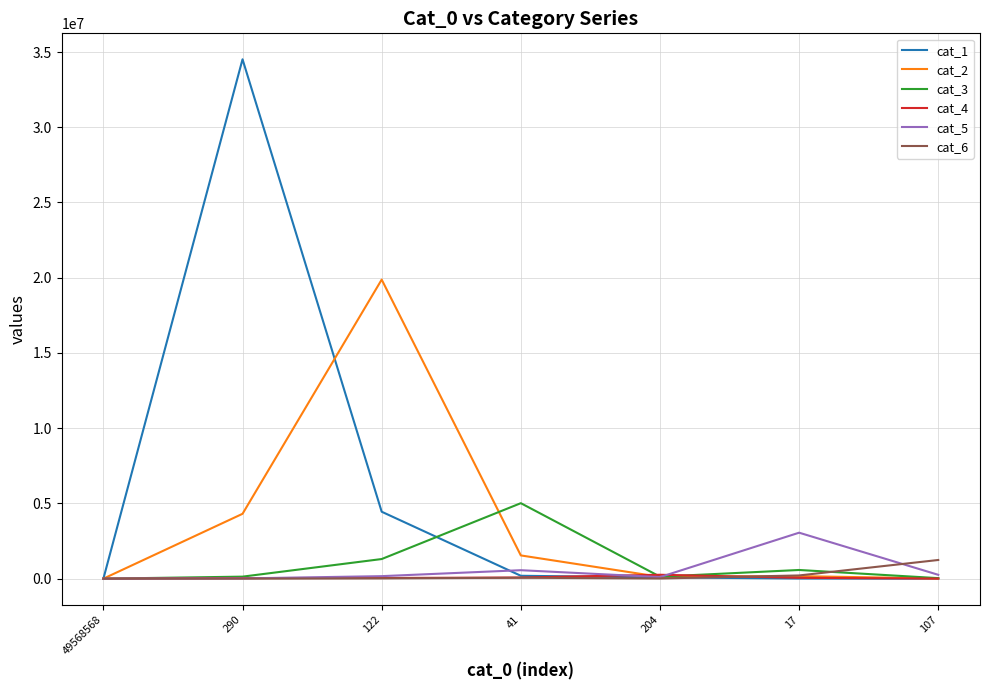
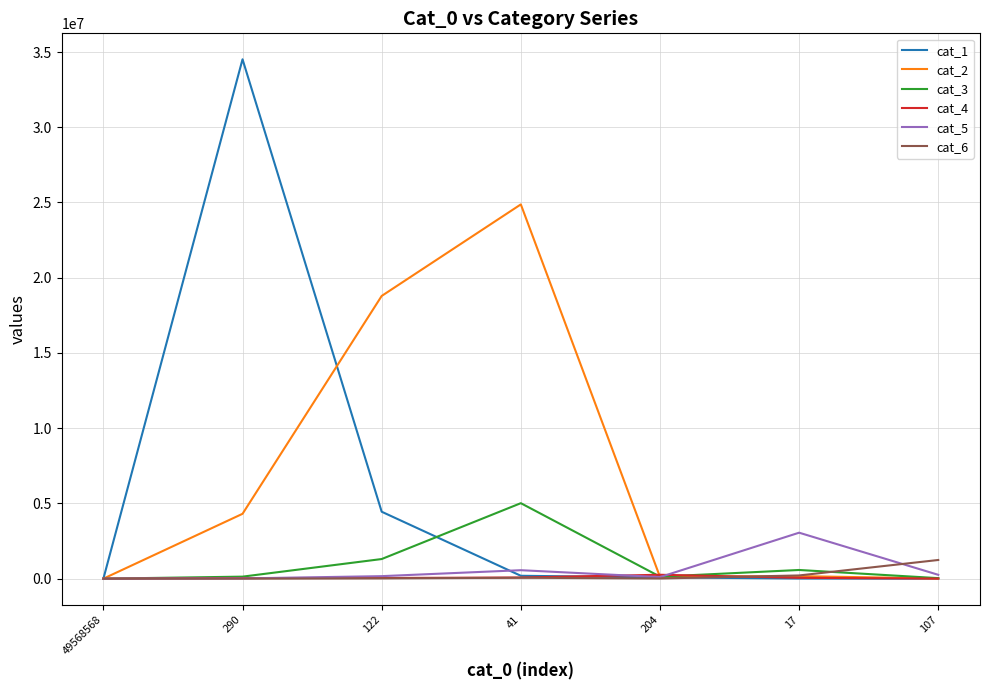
  {
    "cat_1": {
      "290": 34500000,
      "122": 4400000
    },
    "cat_2": {
      "290": 4300000,
-     "122": 19900000,
-     "41": 1500000
+     "122": 18800000,
+     "41": 24900000
    },
    "cat_3": {
      "122": 1300000,
      "41": 5000000,
      "17": 600000
    },
    "cat_5": {
      "41": 600000,
      "17": 3100000,
      "107": 300000
    },
    "cat_6": {
      "107": 1200000
    }
  }
